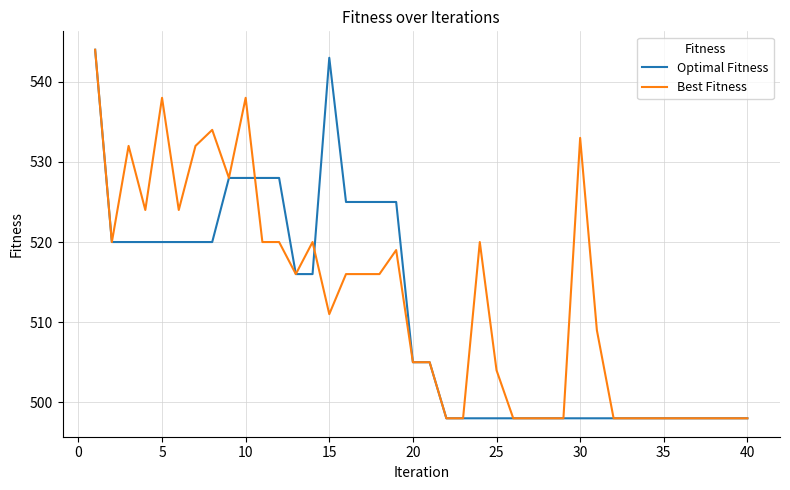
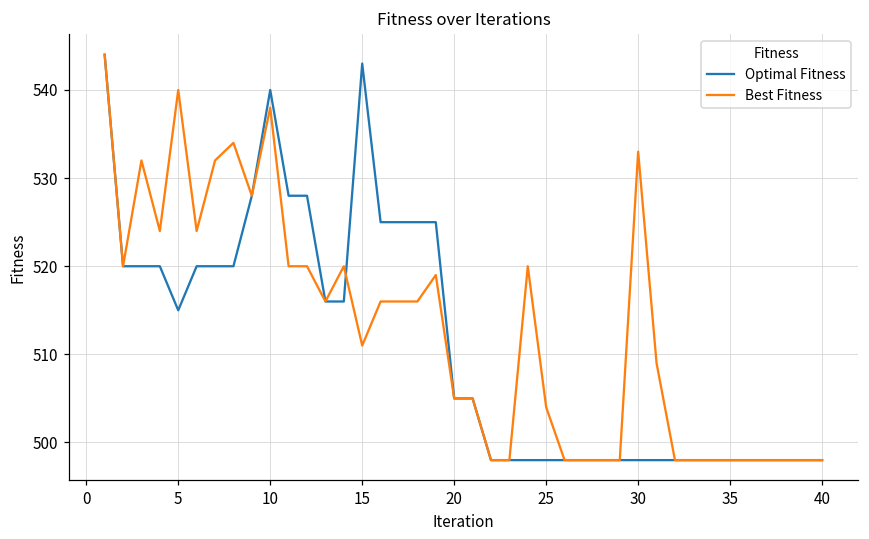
  {
    "Optimal Fitness": {
-     "5": 520,
-     "10": 528,
+     "5": 515,
+     "10": 540,
      "15": 543,
      "25": 498,
      "30": 498
    },
    "Best Fitness": {
-     "5": 538,
+     "5": 540,
      "10": 538,
      "15": 511,
      "25": 504,
      "30": 533
    }
  }
